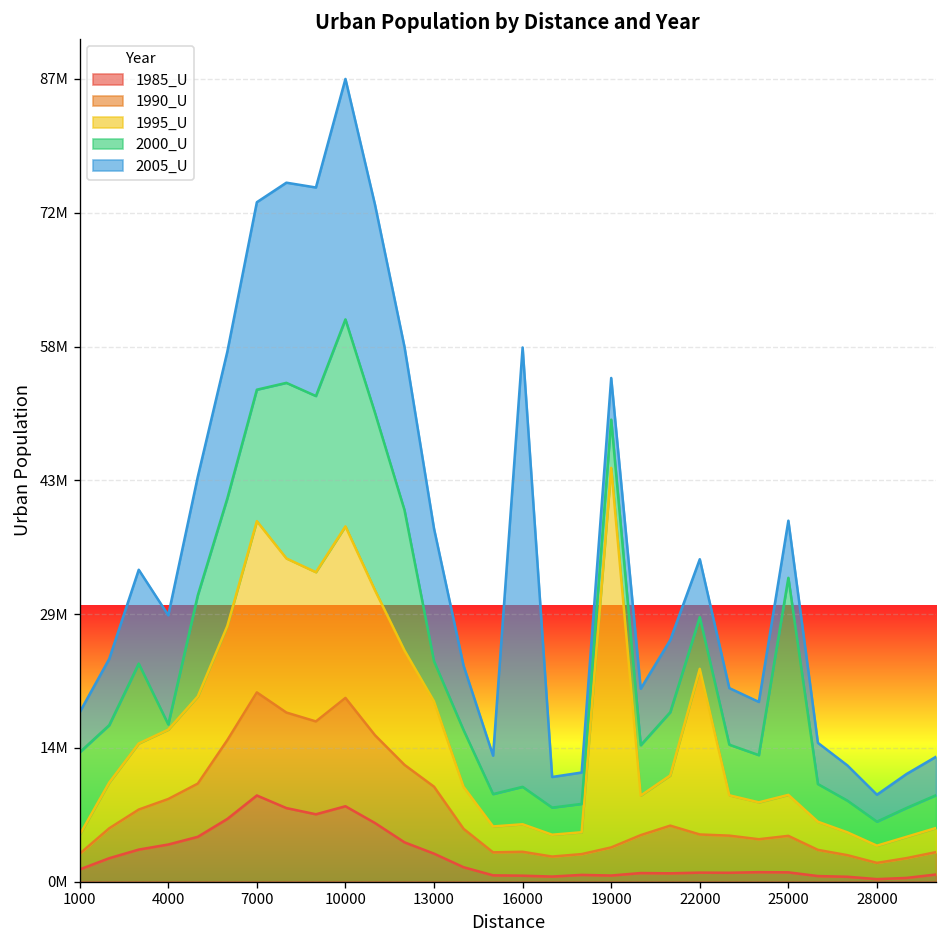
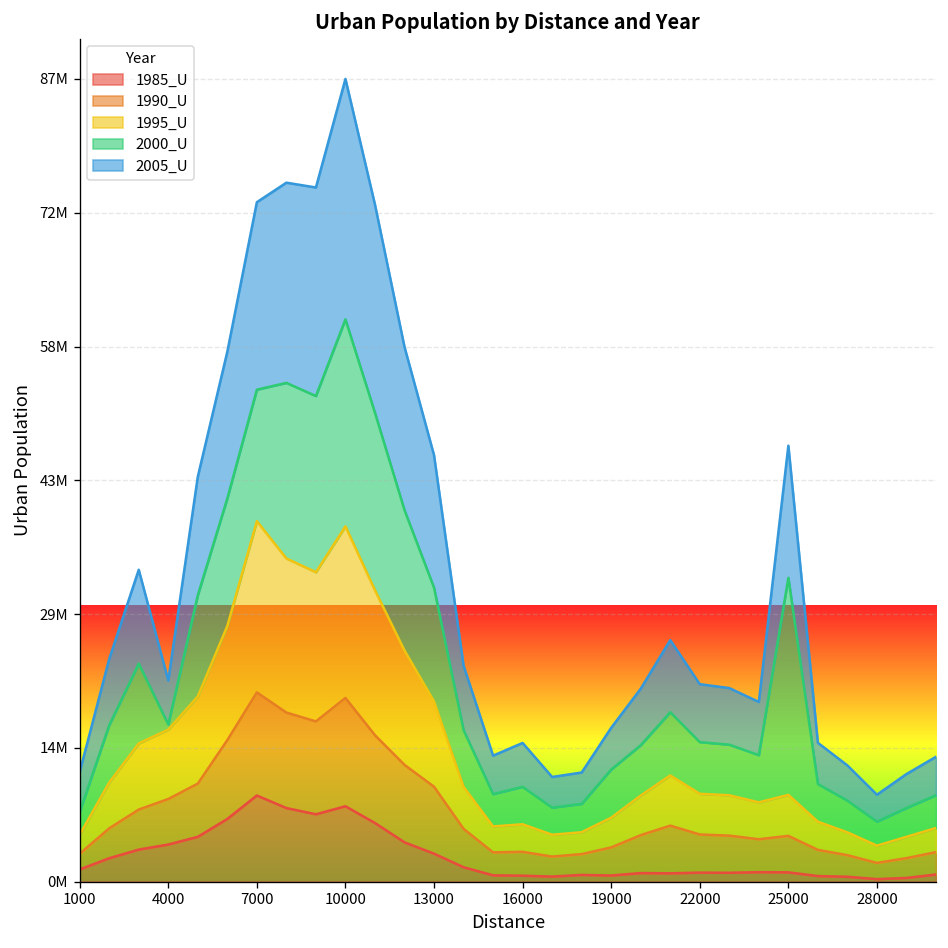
  {
    "1995_U": {
      "1000": 2000000,
      "4000": 8000000,
      "7000": 19000000,
      "10000": 19000000,
      "13000": 9000000,
      "16000": 3000000,
-     "19000": 41000000,
-     "22000": 18000000,
+     "19000": 3000000,
+     "22000": 4000000,
      "25000": 4000000,
      "28000": 2000000
    },
    "2000_U": {
-     "1000": 9000000,
+     "1000": 2000000,
      "4000": 1000000,
      "7000": 14000000,
      "10000": 22000000,
-     "13000": 4000000,
+     "13000": 12000000,
      "16000": 4000000,
      "19000": 5000000,
      "22000": 6000000,
      "25000": 24000000,
      "28000": 3000000
    },
    "2005_U": {
      "1000": 4000000,
-     "4000": 12000000,
+     "4000": 5000000,
      "7000": 20000000,
      "10000": 26000000,
      "13000": 14000000,
-     "16000": 48000000,
+     "16000": 5000000,
      "19000": 5000000,
      "22000": 6000000,
-     "25000": 6000000,
+     "25000": 14000000,
      "28000": 3000000
    }
  }
